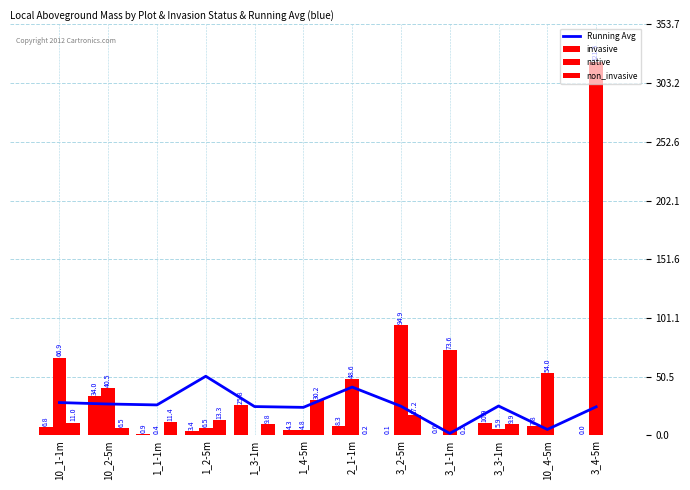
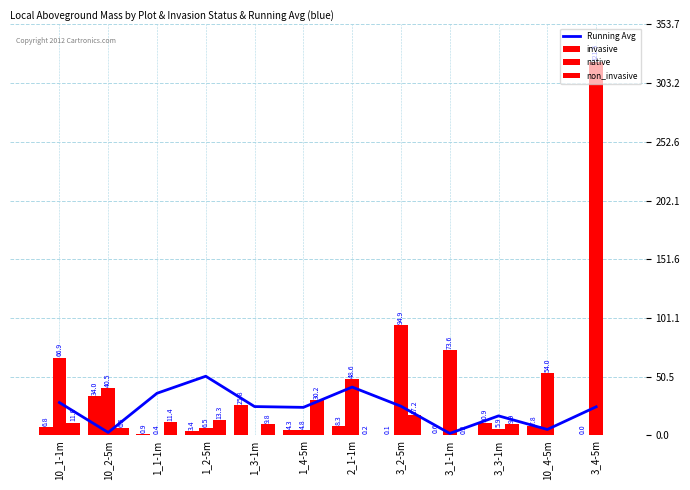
  {
    "Running Avg": {
      "10_1-1m": 28,
-     "10_2-5m": 27,
-     "1_1-1m": 26,
+     "10_2-5m": 3,
+     "1_1-1m": 36,
      "1_2-5m": 51,
      "1_3-1m": 25,
      "1_4-5m": 24,
      "2_1-1m": 42,
      "3_2-5m": 25,
      "3_1-1m": 2,
-     "3_3-1m": 25,
+     "3_3-1m": 17,
      "10_4-5m": 5,
      "3_4-5m": 25
    }
  }
